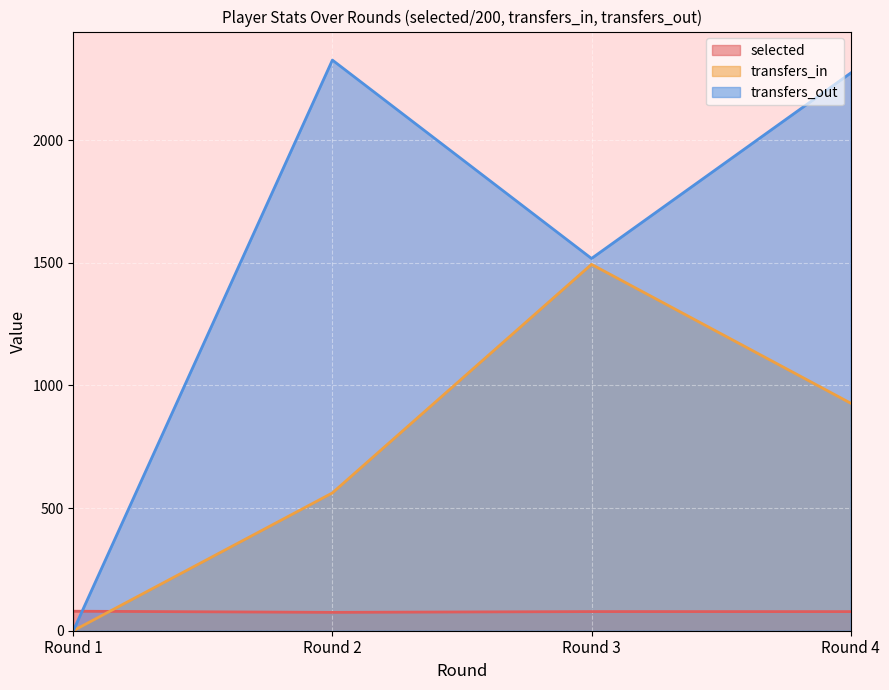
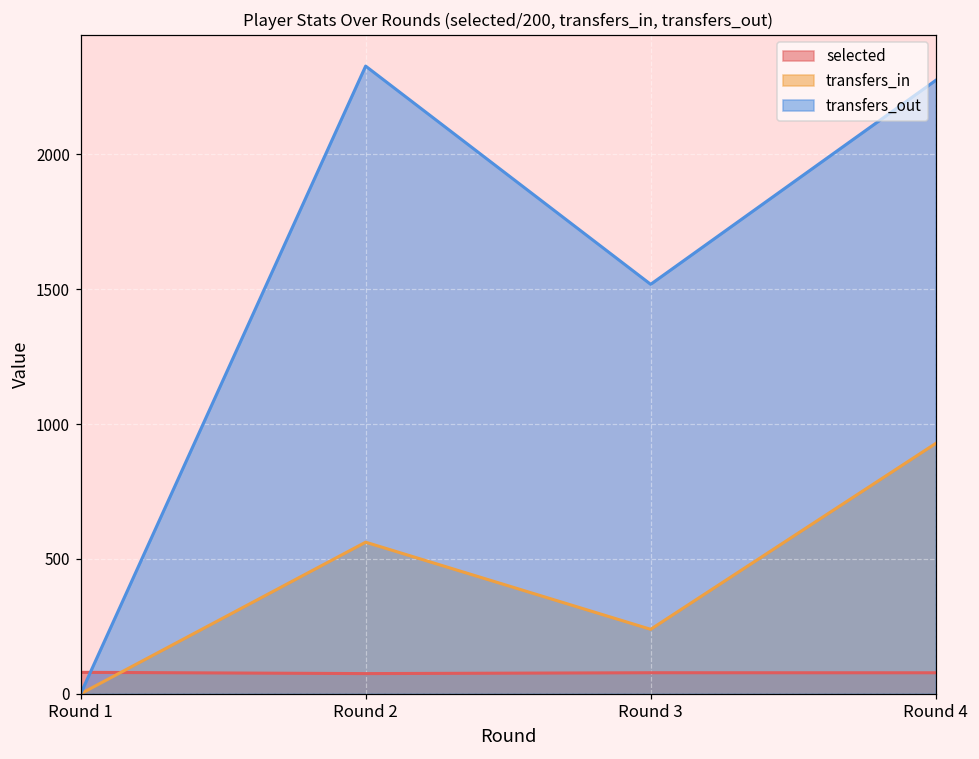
  {
    "selected": {
      "Round 1": 80,
      "Round 2": 70,
      "Round 3": 80,
      "Round 4": 80
    },
    "transfers_in": {
      "Round 2": 560,
-     "Round 3": 1490,
+     "Round 3": 240,
      "Round 4": 930
    },
    "transfers_out": {
      "Round 2": 2330,
      "Round 3": 1520,
      "Round 4": 2270
    }
  }
